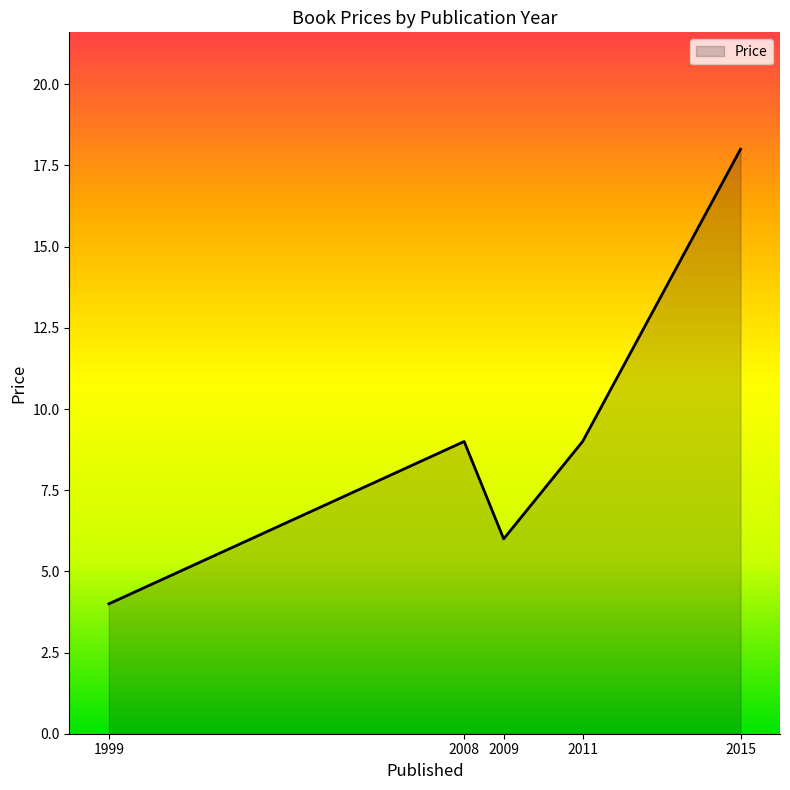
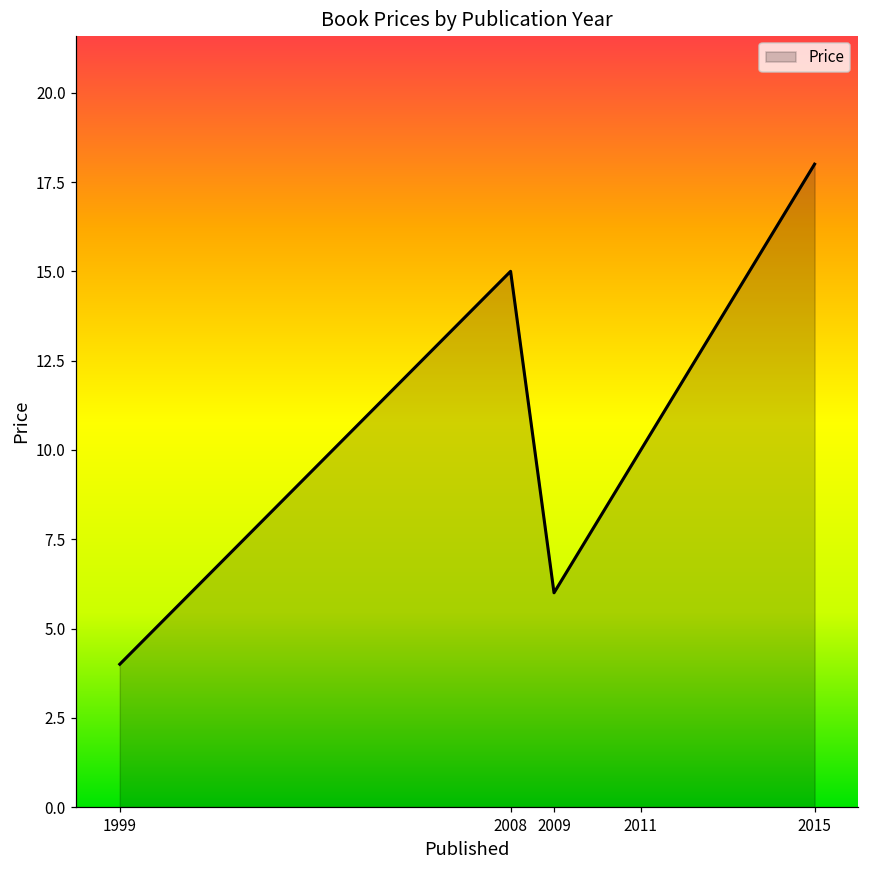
  {
    "1999": 4,
-   "2008": 9,
+   "2008": 15,
    "2009": 6,
-   "2011": 9,
+   "2011": 10,
    "2015": 18
  }
